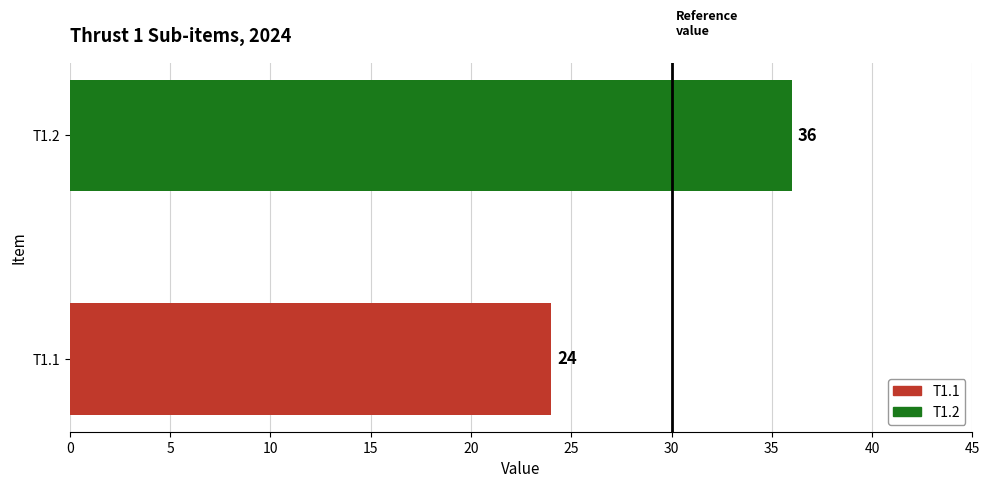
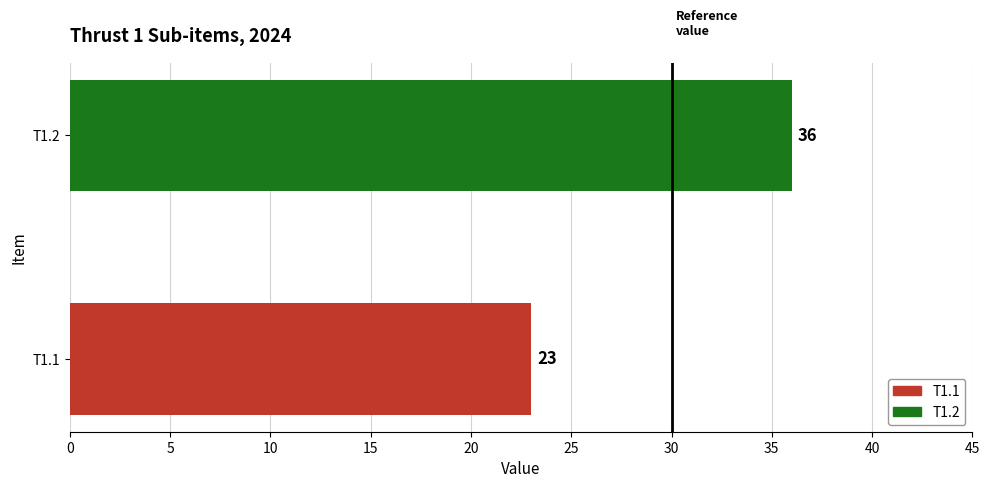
  {
    "T1.2": 36,
-   "T1.1": 24
+   "T1.1": 23
  }
